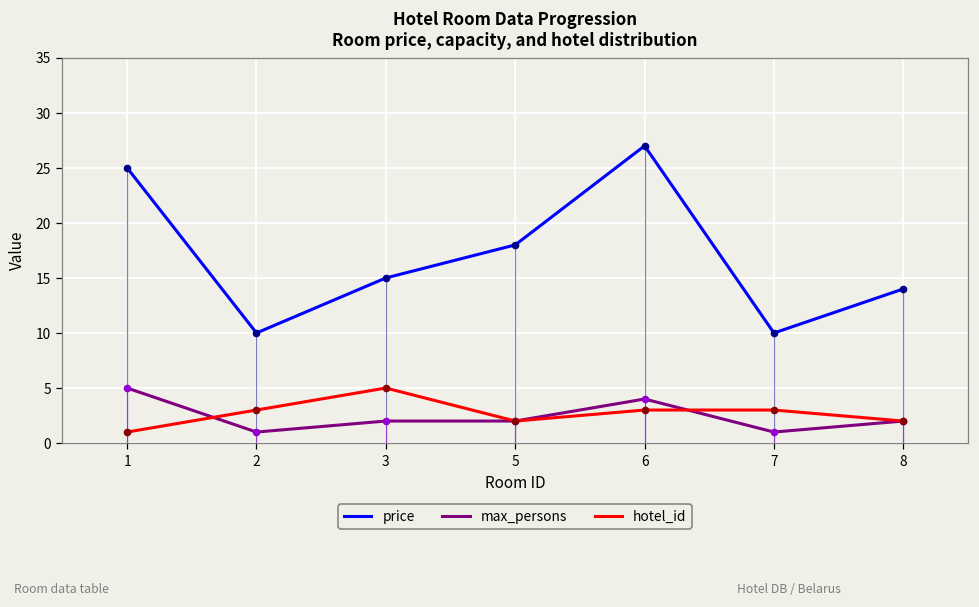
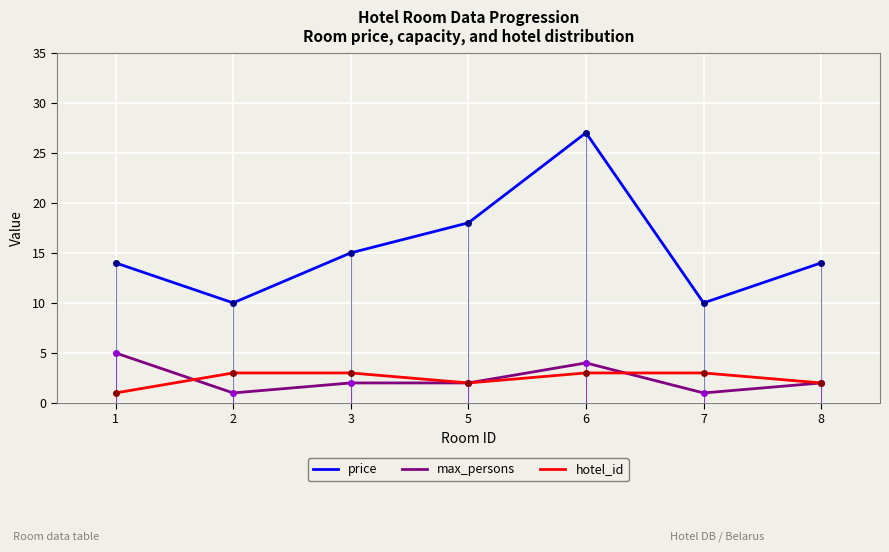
  {
    "price": {
-     "1": 25,
+     "1": 14,
      "2": 10,
      "3": 15,
      "5": 18,
      "6": 27,
      "7": 10,
      "8": 14
    },
    "max_persons": {
      "1": 5,
      "2": 1,
      "3": 2,
      "6": 4,
      "7": 1
    },
    "hotel_id": {
      "1": 1,
      "2": 3,
-     "3": 5,
+     "3": 3,
      "6": 3,
      "7": 3
    }
  }
